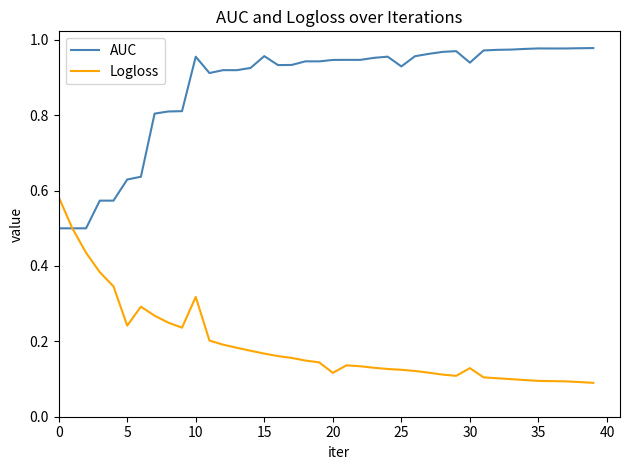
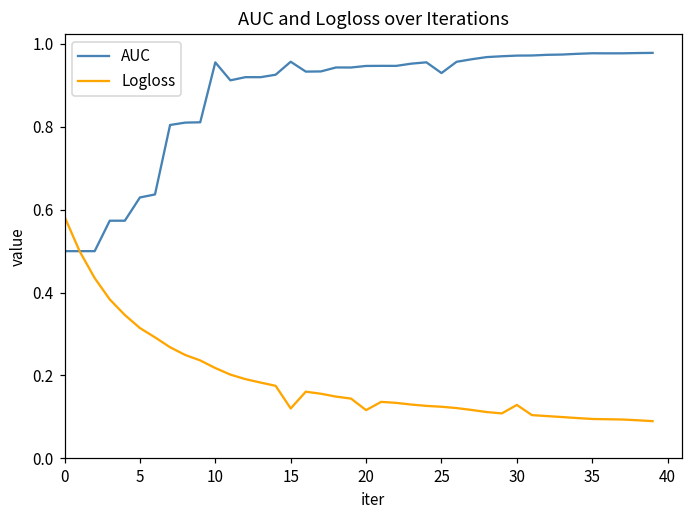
  {
    "AUC": {
      "0": 0.50,
      "5": 0.63,
      "10": 0.95,
      "15": 0.96,
      "20": 0.95,
      "25": 0.93,
-     "30": 0.94,
+     "30": 0.97,
      "35": 0.98
    },
    "Logloss": {
      "0": 0.58,
-     "5": 0.24,
-     "10": 0.32,
-     "15": 0.17,
+     "5": 0.31,
+     "10": 0.22,
+     "15": 0.12,
      "20": 0.12,
      "25": 0.12,
      "30": 0.13,
      "35": 0.10
    }
  }
